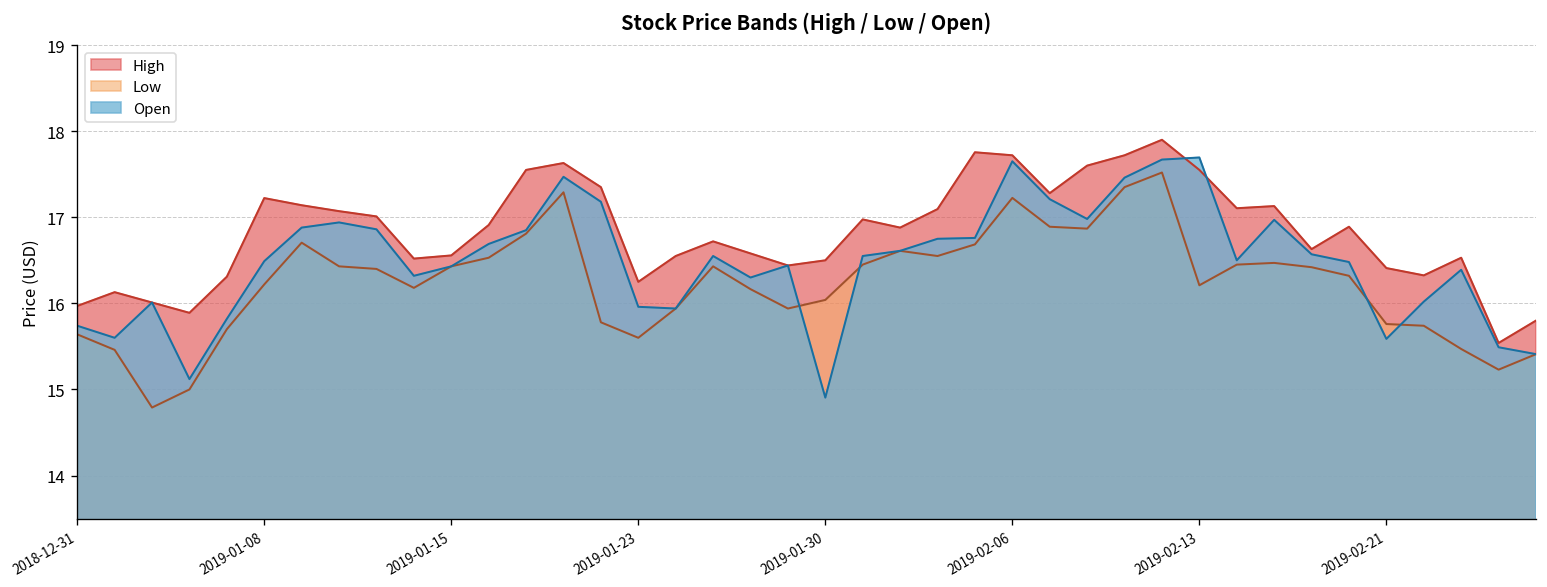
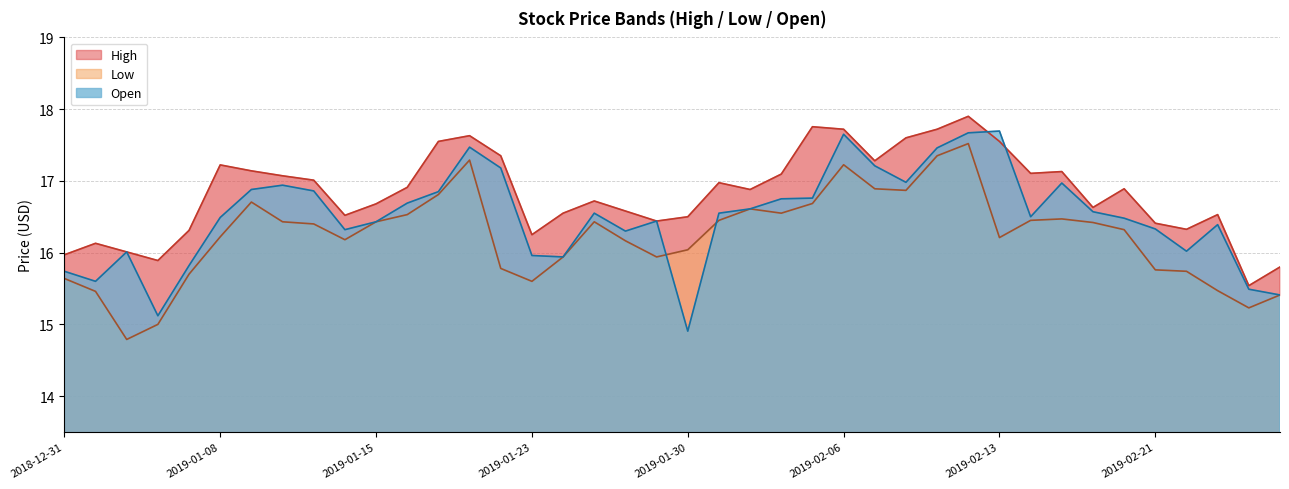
  {
    "High": {
      "2018-12-31": 16.0,
      "2019-01-08": 17.2,
-     "2019-01-15": 16.6,
+     "2019-01-15": 16.7,
      "2019-01-23": 16.3,
      "2019-01-30": 16.5,
      "2019-02-06": 17.7,
      "2019-02-13": 17.5,
      "2019-02-21": 16.4
    },
    "Low": {
      "2018-12-31": 15.6,
      "2019-01-08": 16.2,
      "2019-01-23": 15.6,
      "2019-01-30": 16.0,
      "2019-02-06": 17.2,
      "2019-02-13": 16.2,
      "2019-02-21": 15.8
    },
    "Open": {
      "2018-12-31": 15.7,
      "2019-01-08": 16.5,
      "2019-01-23": 16.0,
      "2019-01-30": 14.9,
      "2019-02-06": 17.6,
      "2019-02-13": 17.7,
-     "2019-02-21": 15.6
+     "2019-02-21": 16.3
    }
  }
